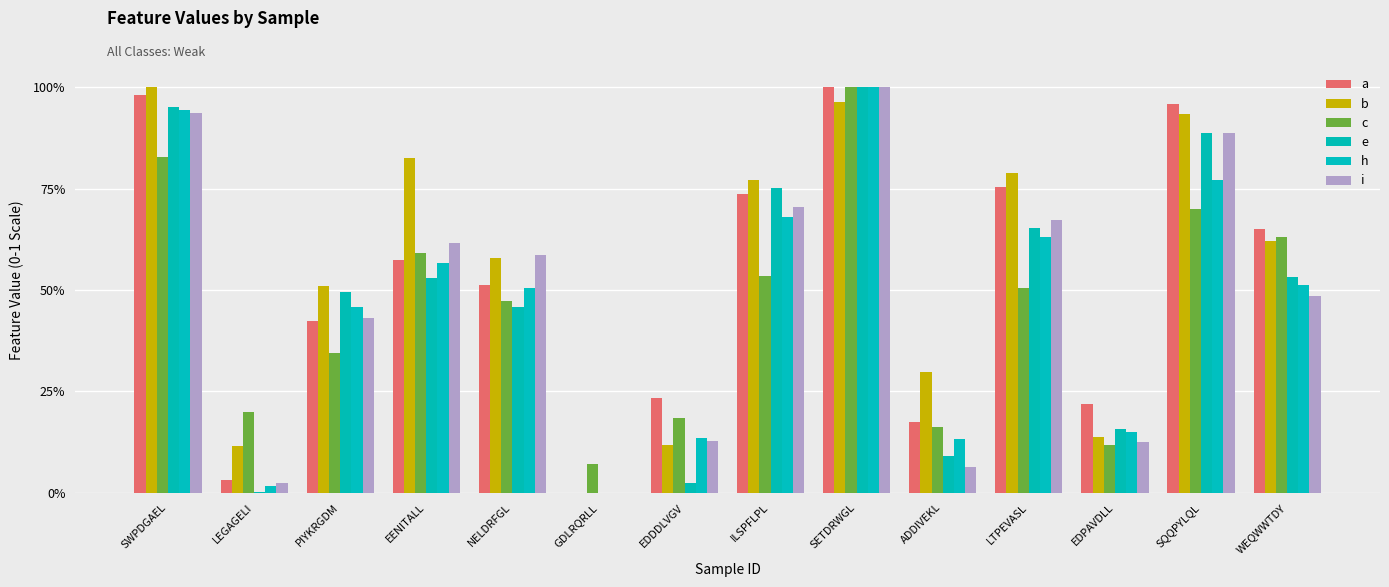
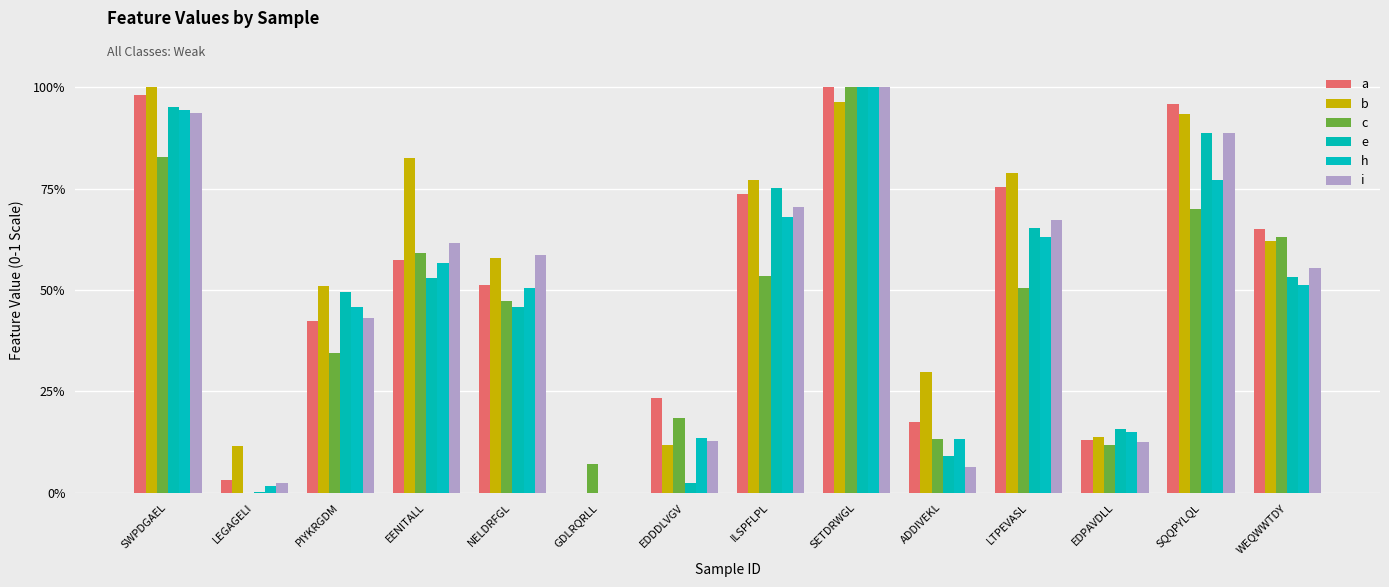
  {
    "a": {
      "SWPDGAEL": "98%",
      "LEGAGELI": "3%",
      "PIYKRGDM": "42%",
      "EENITALL": "57%",
      "NELDRFGL": "51%",
      "GDLRQRLL": "0%",
      "EDDDLVGV": "23%",
      "ILSPFLPL": "74%",
      "SETDRWGL": "100%",
      "ADDIVEKL": "17%",
      "LTPEVASL": "75%",
-     "EDPAVDLL": "22%",
+     "EDPAVDLL": "13%",
      "SQQPYLQL": "96%",
      "WEQWWTDY": "65%"
    },
    "b": {
      "SWPDGAEL": "100%",
      "LEGAGELI": "11%",
      "PIYKRGDM": "51%",
      "EENITALL": "83%",
      "NELDRFGL": "58%",
      "GDLRQRLL": "0%",
      "EDDDLVGV": "12%",
      "ILSPFLPL": "77%",
      "SETDRWGL": "96%",
      "ADDIVEKL": "30%",
      "LTPEVASL": "79%",
      "EDPAVDLL": "14%",
      "SQQPYLQL": "93%",
      "WEQWWTDY": "62%"
    },
    "c": {
      "SWPDGAEL": "83%",
-     "LEGAGELI": "20%",
+     "LEGAGELI": "0%",
      "PIYKRGDM": "34%",
      "EENITALL": "59%",
      "NELDRFGL": "47%",
      "GDLRQRLL": "7%",
      "EDDDLVGV": "18%",
      "ILSPFLPL": "53%",
      "SETDRWGL": "100%",
-     "ADDIVEKL": "16%",
+     "ADDIVEKL": "13%",
      "LTPEVASL": "50%",
      "EDPAVDLL": "12%",
      "SQQPYLQL": "70%",
      "WEQWWTDY": "63%"
    },
    "i": {
      "SWPDGAEL": "94%",
      "LEGAGELI": "2%",
      "PIYKRGDM": "43%",
      "EENITALL": "62%",
      "NELDRFGL": "59%",
      "GDLRQRLL": "0%",
      "EDDDLVGV": "13%",
      "ILSPFLPL": "70%",
      "SETDRWGL": "100%",
      "ADDIVEKL": "6%",
      "LTPEVASL": "67%",
      "EDPAVDLL": "13%",
      "SQQPYLQL": "89%",
-     "WEQWWTDY": "49%"
+     "WEQWWTDY": "55%"
    }
  }
